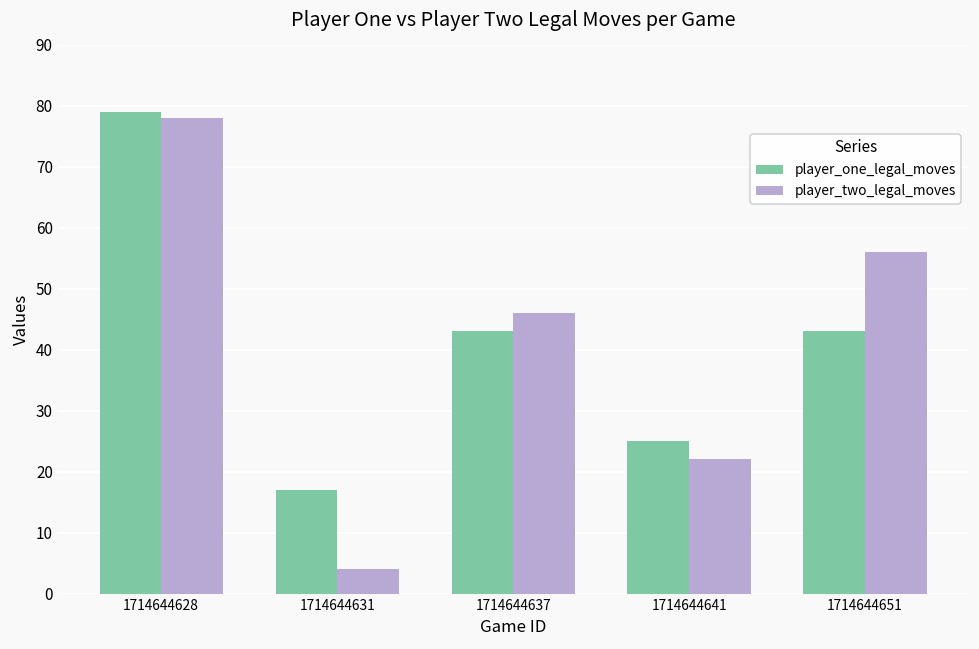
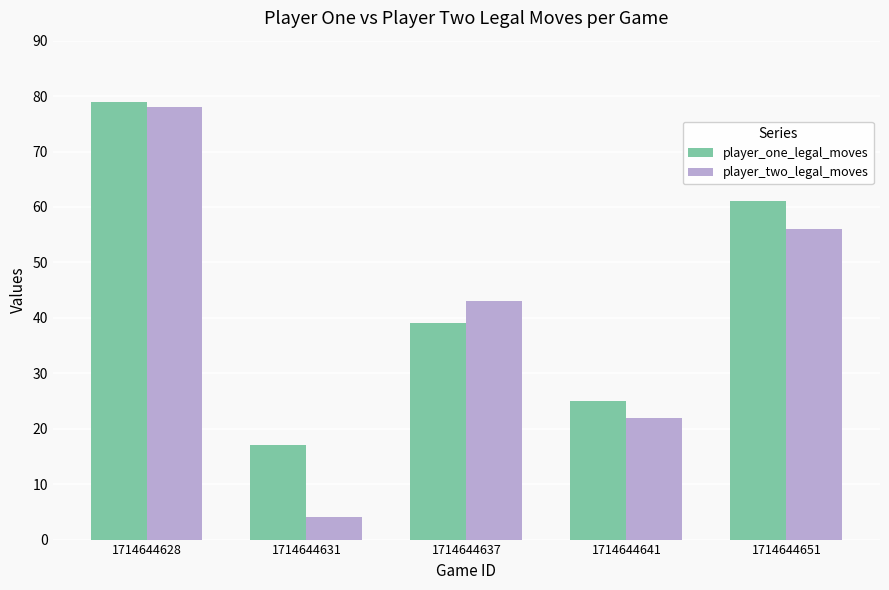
  {
    "player_one_legal_moves": {
      "1714644628": 79,
      "1714644631": 17,
-     "1714644637": 43,
+     "1714644637": 39,
      "1714644641": 25,
-     "1714644651": 43
+     "1714644651": 61
    },
    "player_two_legal_moves": {
      "1714644628": 78,
      "1714644631": 4,
-     "1714644637": 46,
+     "1714644637": 43,
      "1714644641": 22,
      "1714644651": 56
    }
  }
